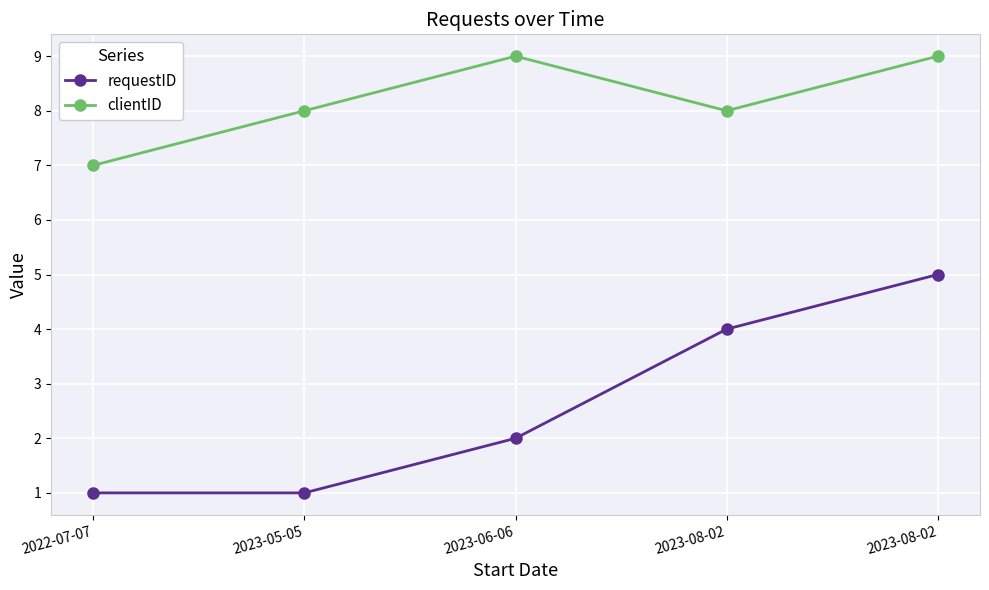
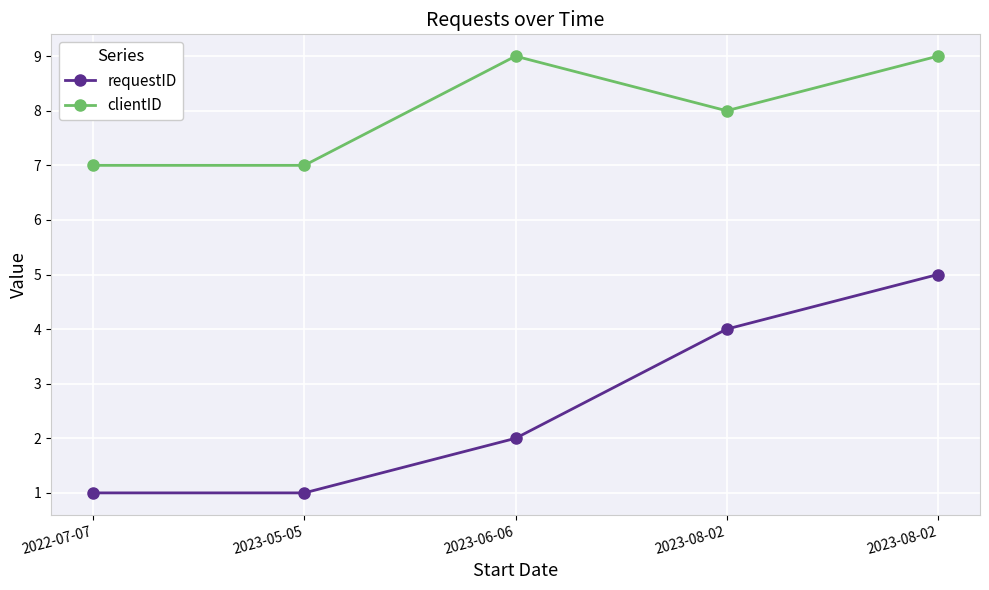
  {
    "requestID": {
      "2022-07-07": 1,
      "2023-05-05": 1,
      "2023-06-06": 2
    },
    "clientID": {
      "2022-07-07": 7,
-     "2023-05-05": 8,
+     "2023-05-05": 7,
      "2023-06-06": 9
    }
  }
